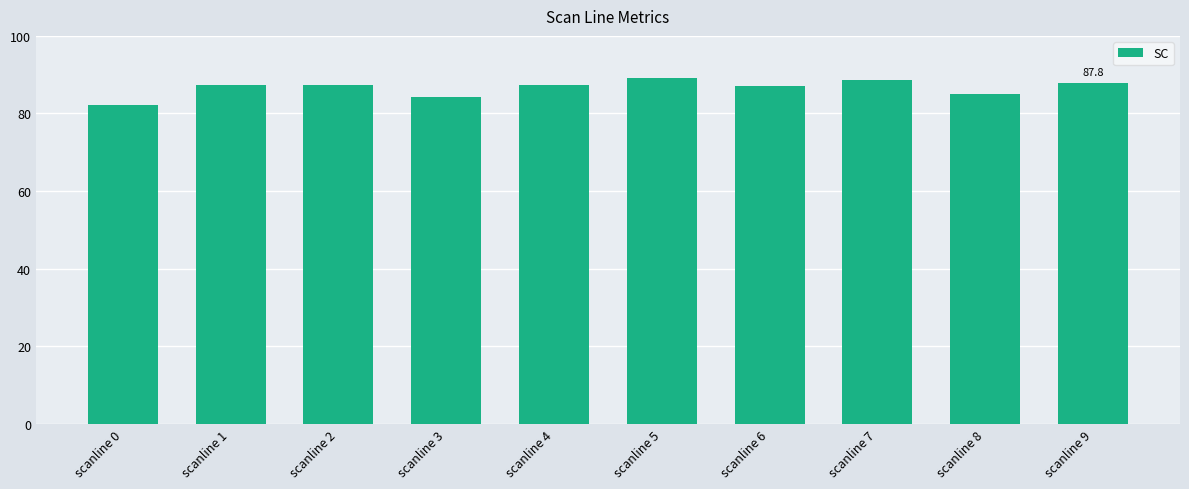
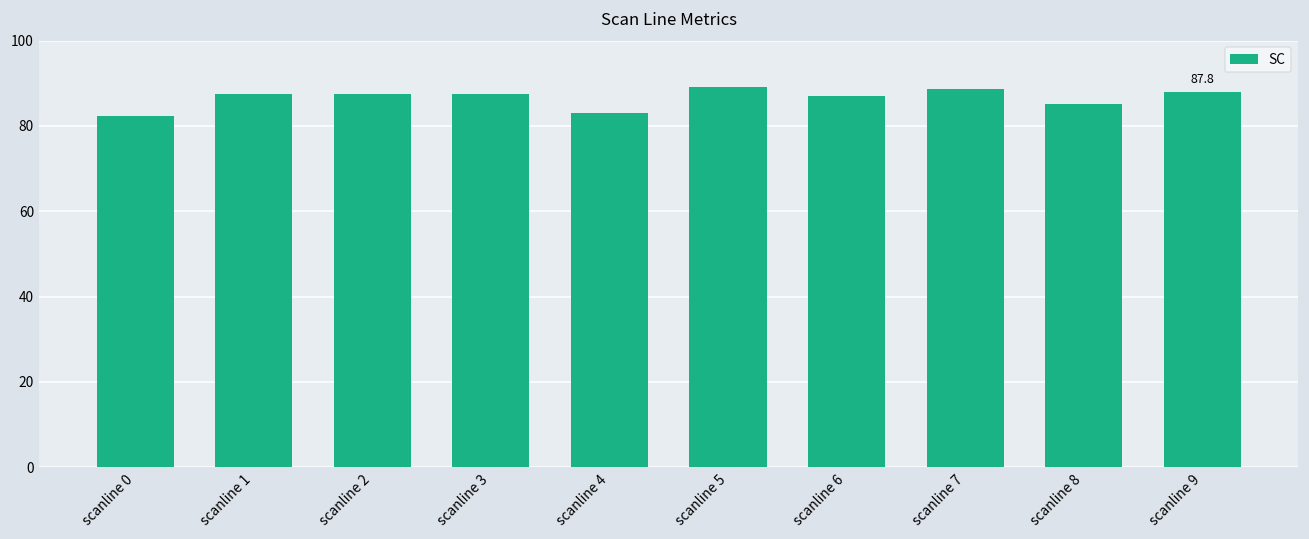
  {
    "scanline 0": 82,
    "scanline 1": 87,
    "scanline 2": 87,
-   "scanline 3": 84,
-   "scanline 4": 87,
+   "scanline 3": 87,
+   "scanline 4": 83,
    "scanline 5": 89,
    "scanline 6": 87,
    "scanline 7": 89,
    "scanline 8": 85
  }
